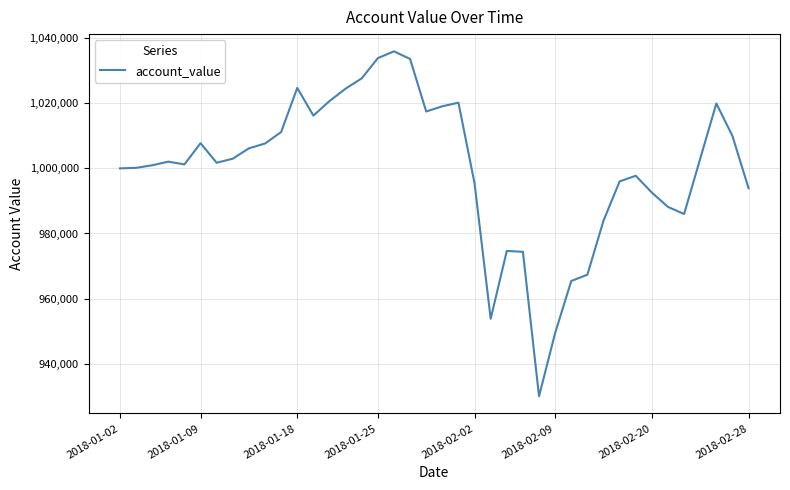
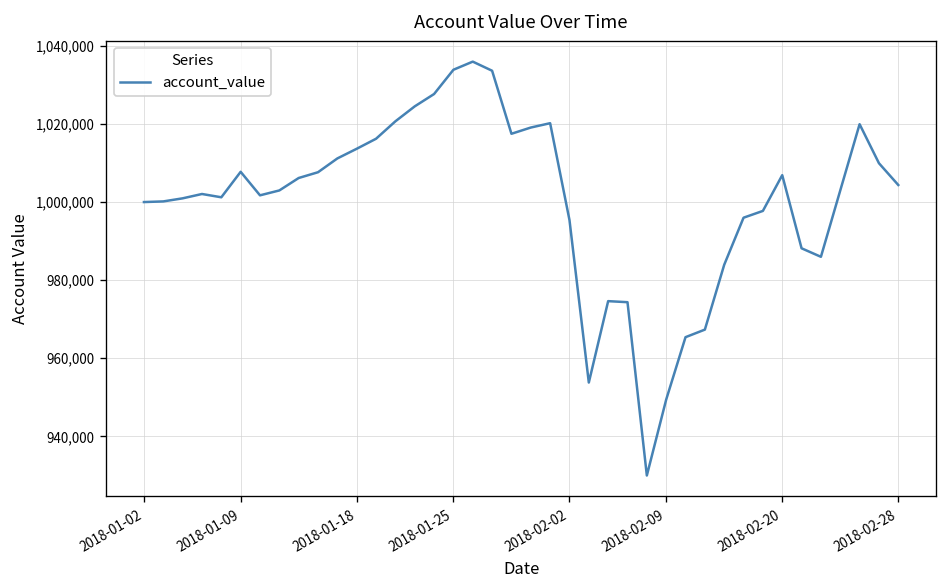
  {
    "2018-01-02": "1,000,000",
    "2018-01-09": "1,008,000",
-   "2018-01-18": "1,025,000",
+   "2018-01-18": "1,014,000",
    "2018-01-25": "1,034,000",
    "2018-02-02": "995,000",
    "2018-02-09": "949,000",
-   "2018-02-20": "993,000",
-   "2018-02-28": "994,000"
+   "2018-02-20": "1,007,000",
+   "2018-02-28": "1,004,000"
  }
